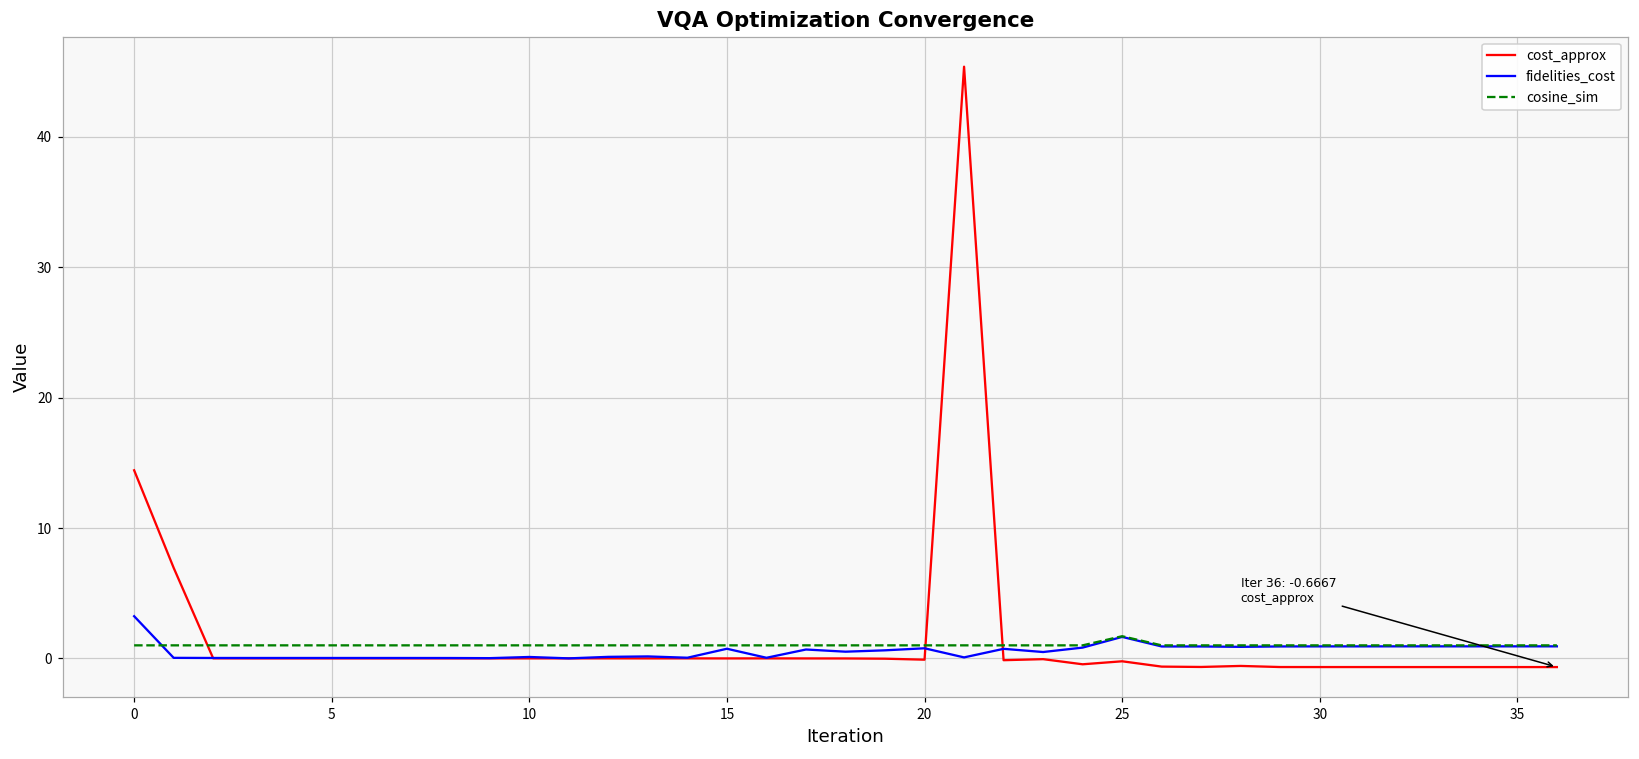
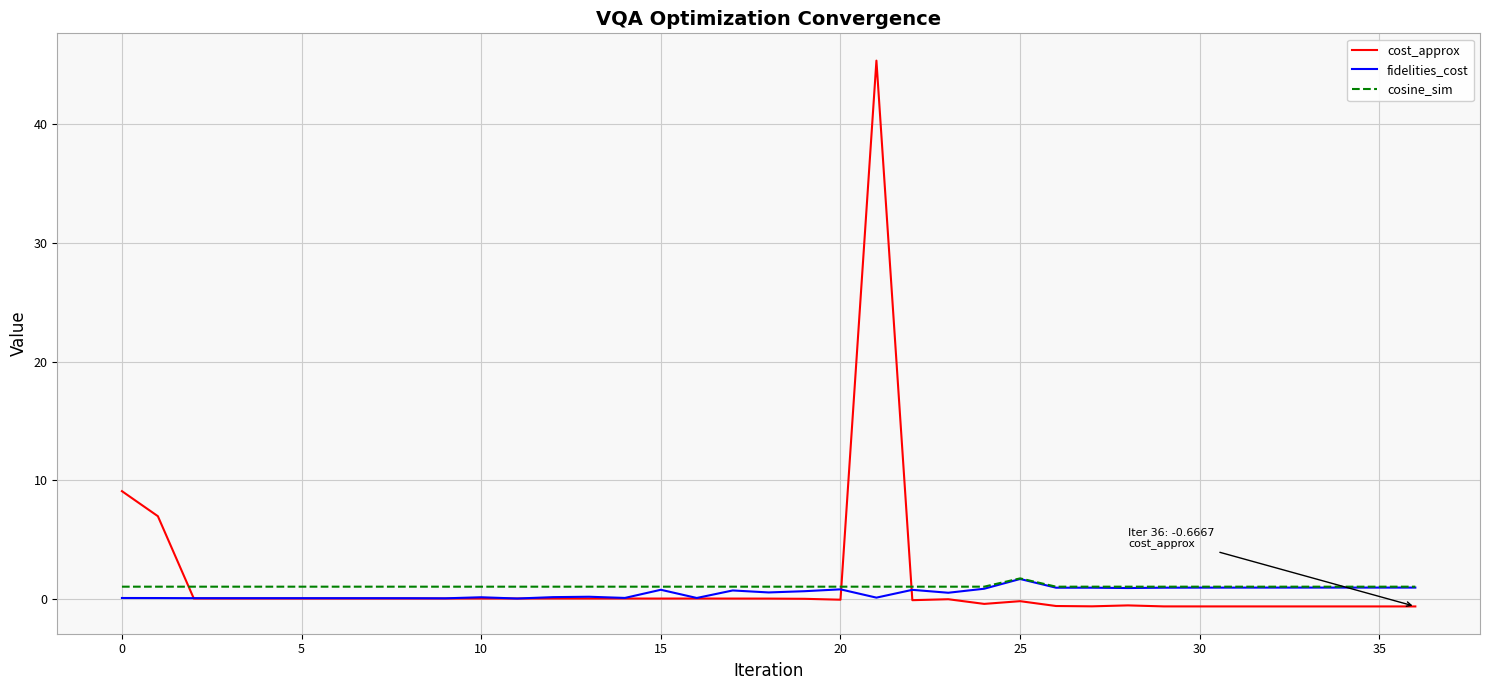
  {
    "cost_approx": {
-     "0": 14.4,
+     "0": 9.1,
      "15": 0.0,
      "20": -0.1,
      "25": -0.2
    },
    "fidelities_cost": {
-     "0": 3.2,
+     "0": 0.0,
      "15": 0.7,
      "20": 0.8
    },
    "cosine_sim": {
      "0": 1.0,
      "5": 1.0,
      "10": 1.0,
      "15": 1.0,
      "20": 1.0
    }
  }
